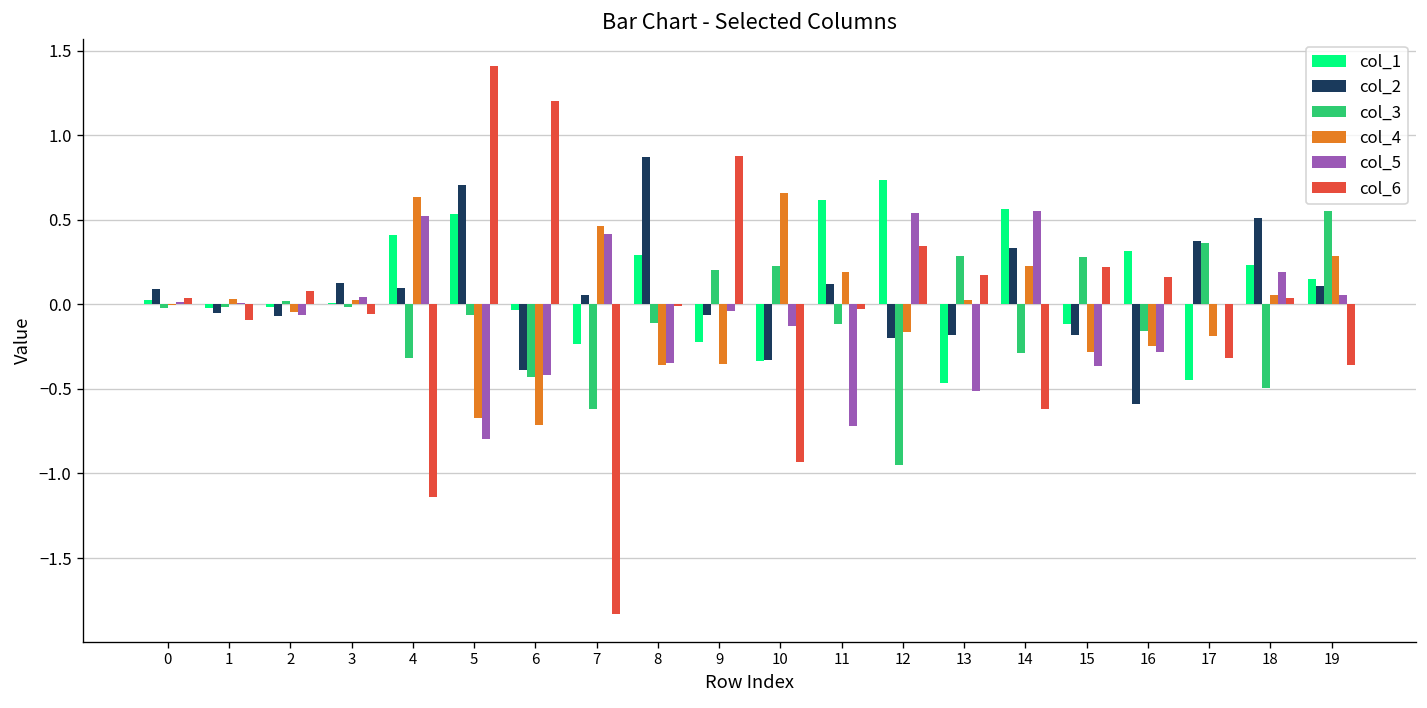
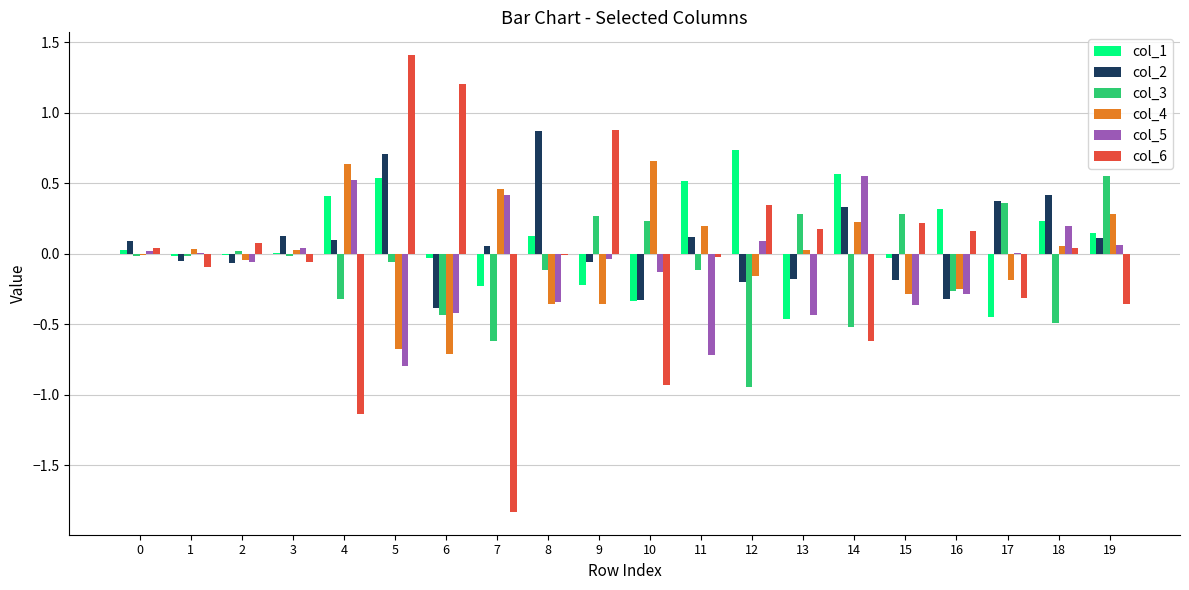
  {
    "col_1": {
      "0": 0.02,
      "1": -0.02,
      "4": 0.41,
      "5": 0.54,
      "6": -0.03,
      "7": -0.23,
-     "8": 0.29,
+     "8": 0.13,
      "9": -0.22,
      "10": -0.34,
-     "11": 0.62,
+     "11": 0.52,
      "12": 0.74,
      "13": -0.47,
      "14": 0.56,
-     "15": -0.12,
+     "15": -0.03,
      "16": 0.32,
      "17": -0.45,
      "18": 0.23,
      "19": 0.15
    },
    "col_2": {
      "0": 0.09,
      "1": -0.05,
      "2": -0.07,
      "3": 0.13,
      "4": 0.10,
      "5": 0.70,
      "6": -0.39,
      "7": 0.06,
      "8": 0.87,
      "9": -0.06,
      "10": -0.33,
      "11": 0.12,
      "12": -0.20,
      "13": -0.18,
      "14": 0.33,
      "15": -0.18,
-     "16": -0.59,
+     "16": -0.32,
      "17": 0.37,
-     "18": 0.51,
+     "18": 0.41,
      "19": 0.11
    },
    "col_3": {
      "0": -0.02,
      "2": 0.02,
      "4": -0.32,
      "5": -0.06,
      "6": -0.43,
      "7": -0.62,
      "8": -0.11,
-     "9": 0.21,
+     "9": 0.27,
      "10": 0.23,
      "11": -0.12,
      "12": -0.95,
      "13": 0.28,
-     "14": -0.29,
+     "14": -0.52,
      "15": 0.28,
-     "16": -0.16,
+     "16": -0.27,
      "17": 0.36,
      "18": -0.49,
      "19": 0.55
    },
    "col_5": {
      "2": -0.06,
      "3": 0.04,
      "4": 0.52,
      "5": -0.79,
      "6": -0.42,
      "7": 0.42,
      "8": -0.35,
      "9": -0.04,
      "10": -0.13,
      "11": -0.72,
-     "12": 0.54,
-     "13": -0.51,
+     "12": 0.09,
+     "13": -0.44,
      "14": 0.55,
      "15": -0.36,
      "16": -0.28,
      "18": 0.19,
      "19": 0.06
    }
  }
